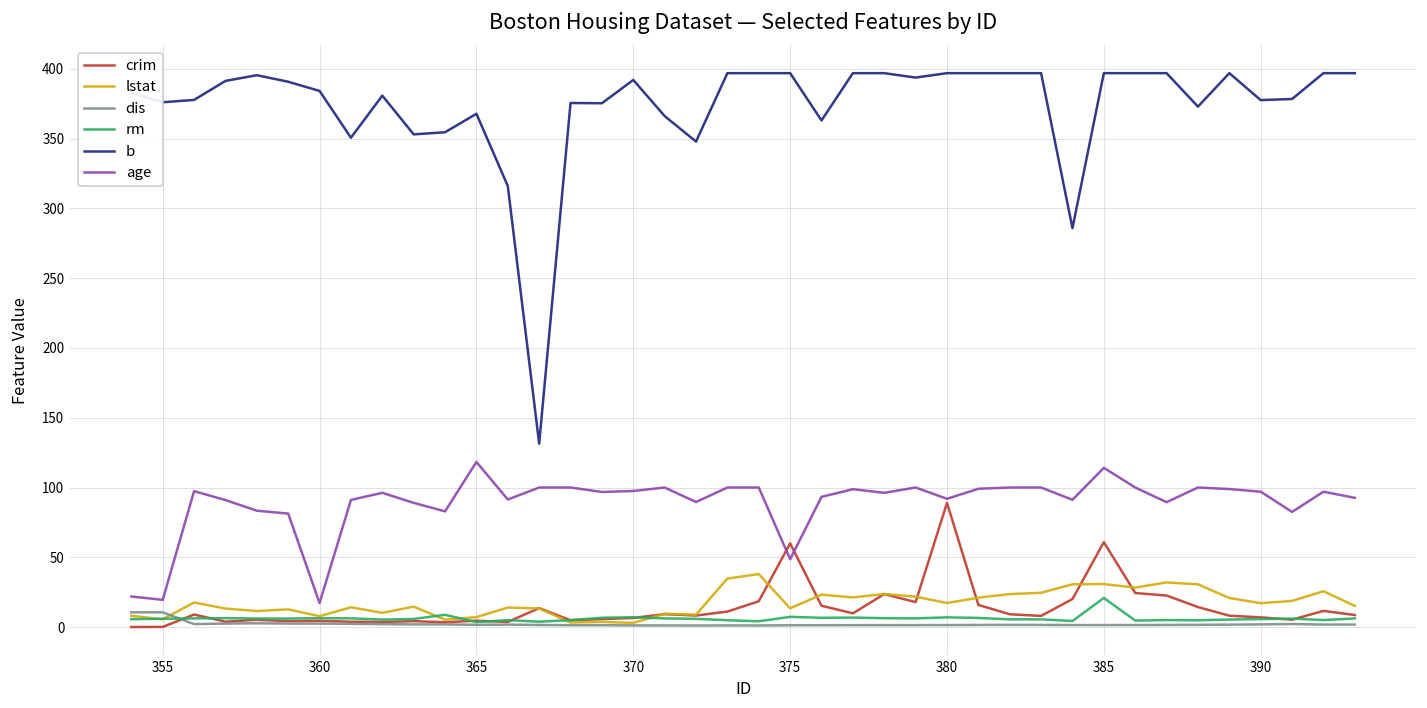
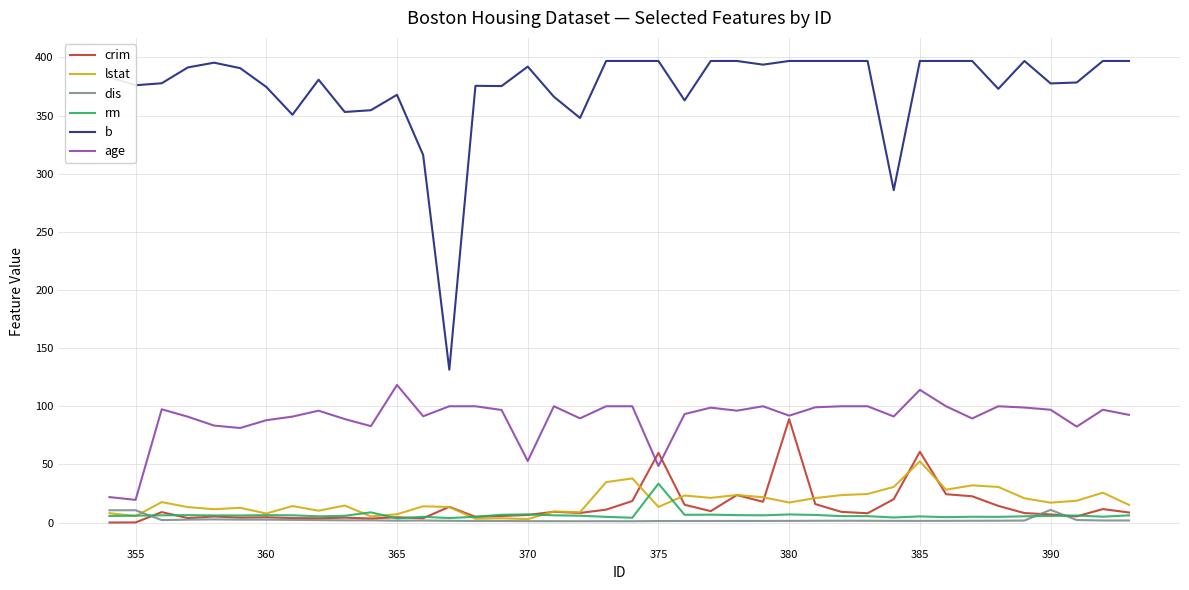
  {
    "crim": {
      "355": 0,
      "375": 60,
      "380": 89,
      "385": 61
    },
    "lstat": {
      "365": 7,
      "375": 13,
      "380": 17,
-     "385": 31,
+     "385": 53,
      "390": 17
    },
    "dis": {
      "355": 11,
      "375": 1,
      "380": 1,
      "385": 1,
-     "390": 2
+     "390": 11
    },
    "rm": {
-     "375": 7,
+     "375": 33,
      "380": 7,
-     "385": 21
+     "385": 5
    },
    "b": {
-     "360": 384,
+     "360": 375,
      "365": 368,
      "370": 392,
      "375": 397,
      "380": 397,
      "385": 397,
      "390": 378
    },
    "age": {
      "355": 20,
-     "360": 17,
+     "360": 88,
      "365": 118,
-     "370": 98,
+     "370": 53,
      "375": 49,
      "380": 92,
      "385": 114,
      "390": 97
    }
  }
